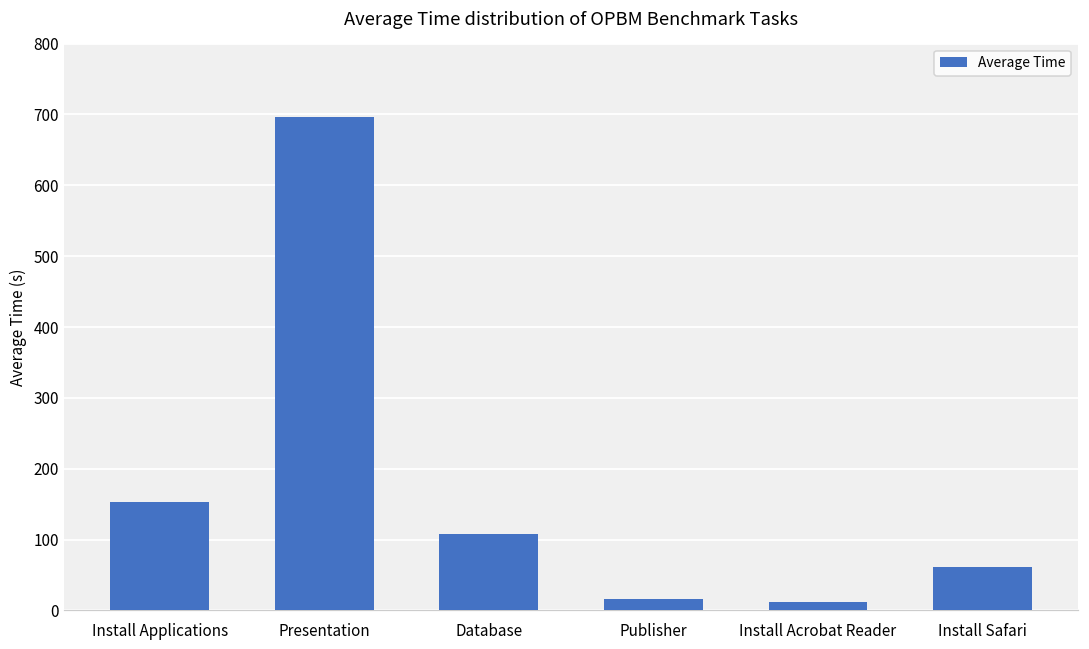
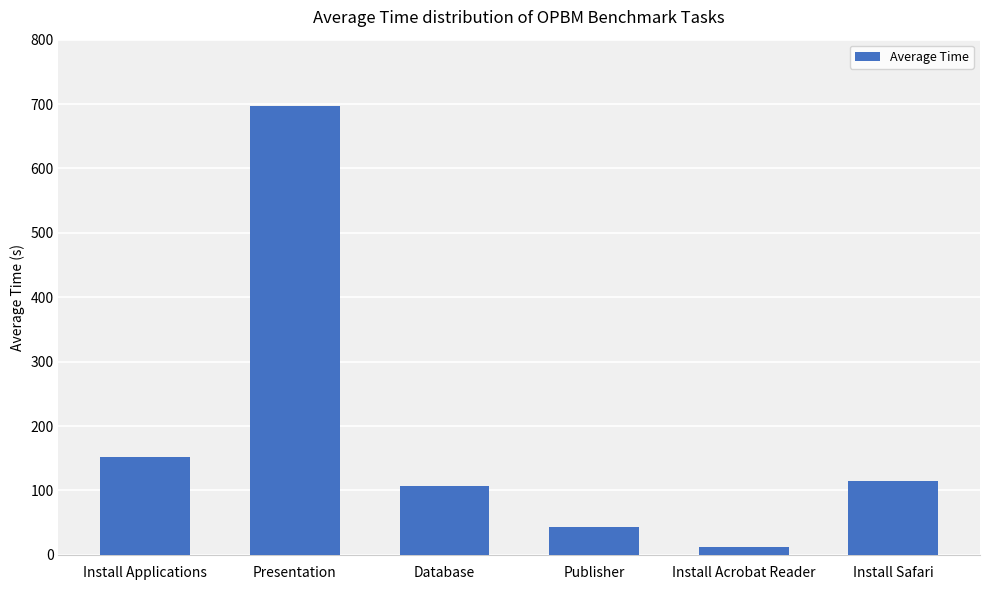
  {
    "Install Applications": 150,
    "Presentation": 700,
    "Database": 110,
-   "Publisher": 20,
+   "Publisher": 40,
    "Install Acrobat Reader": 10,
-   "Install Safari": 60
+   "Install Safari": 110
  }
